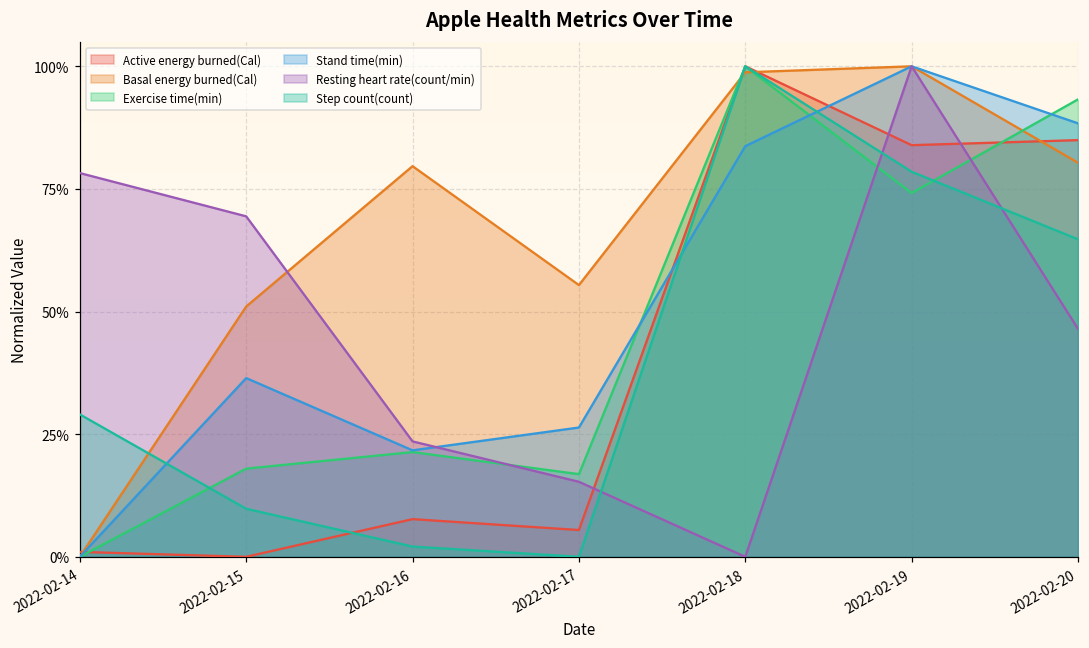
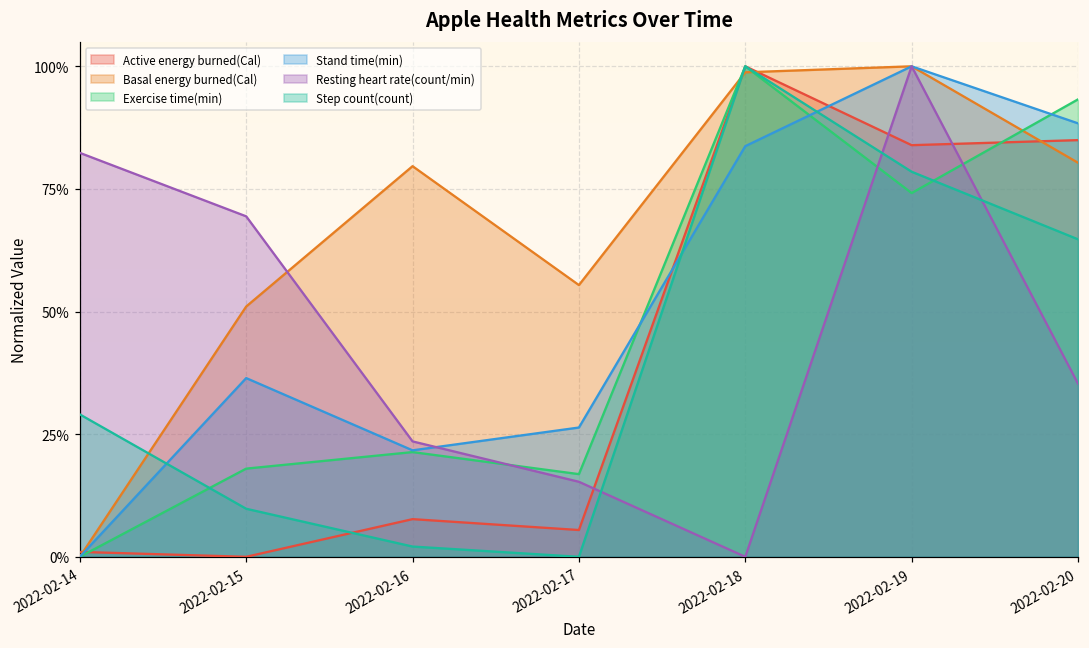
  {
    "Resting heart rate(count/min)": {
-     "2022-02-14": "78%",
+     "2022-02-14": "82%",
      "2022-02-15": "69%",
      "2022-02-16": "24%",
      "2022-02-17": "15%",
      "2022-02-18": "0%",
-     "2022-02-20": "46%"
+     "2022-02-20": "35%"
    }
  }
